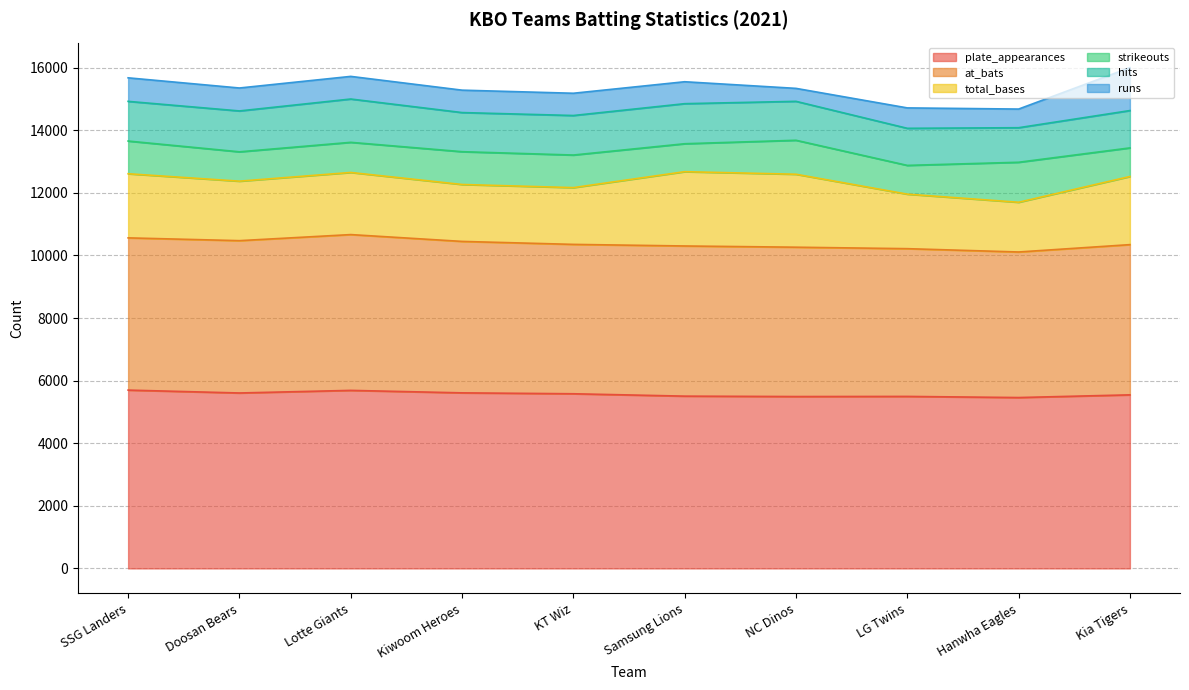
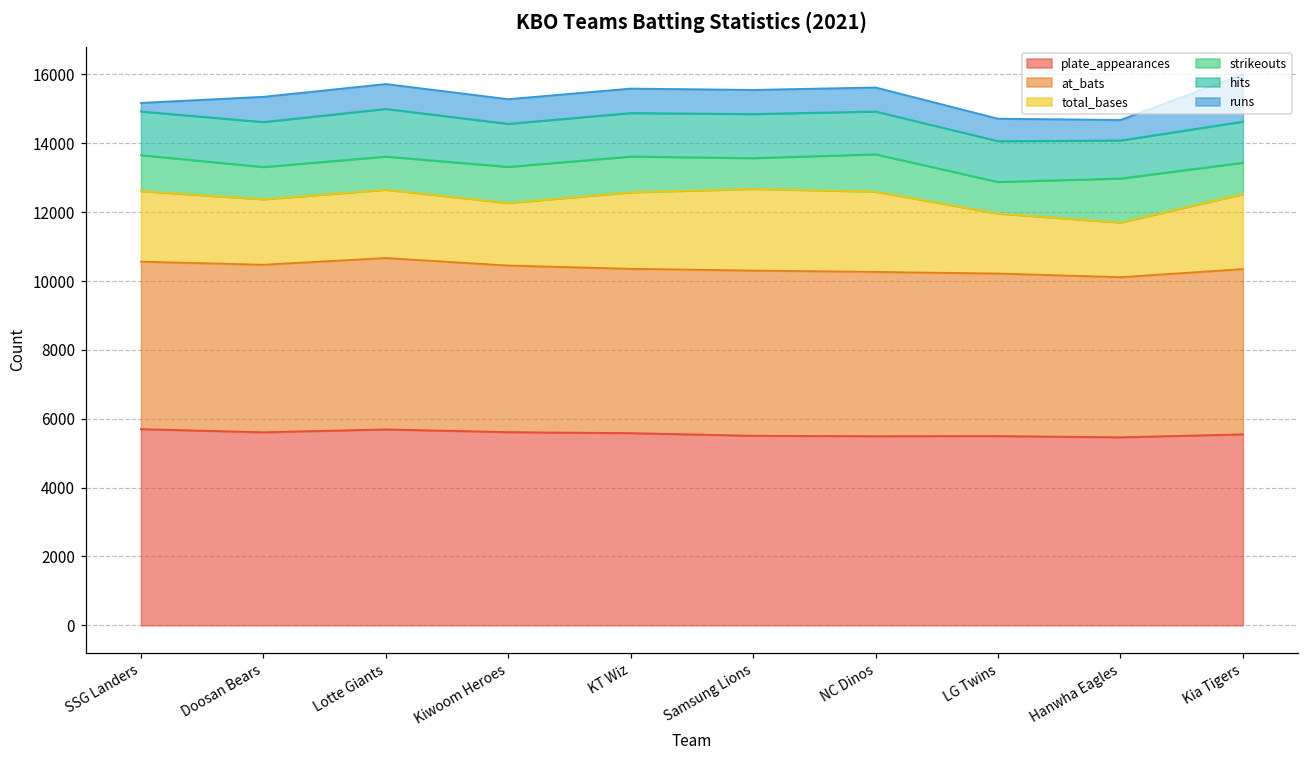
  {
    "total_bases": {
      "SSG Landers": 2000,
      "Doosan Bears": 1900,
      "Lotte Giants": 2000,
      "Kiwoom Heroes": 1800,
-     "KT Wiz": 1800,
+     "KT Wiz": 2200,
      "Samsung Lions": 2400,
      "NC Dinos": 2300,
      "LG Twins": 1700,
      "Hanwha Eagles": 1600,
      "Kia Tigers": 2200
    },
    "runs": {
-     "SSG Landers": 800,
+     "SSG Landers": 300,
      "Doosan Bears": 700,
      "Lotte Giants": 700,
      "Kiwoom Heroes": 700,
      "KT Wiz": 700,
      "Samsung Lions": 700,
-     "NC Dinos": 400,
+     "NC Dinos": 700,
      "LG Twins": 700,
      "Hanwha Eagles": 600
    }
  }
